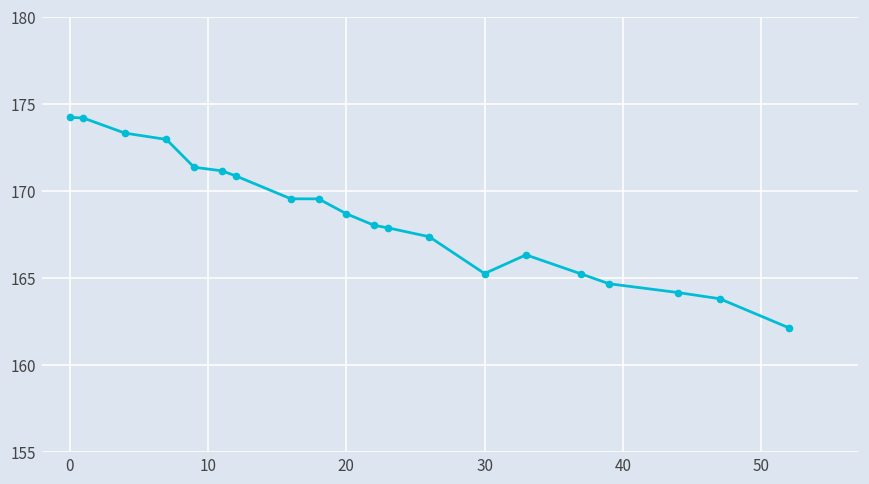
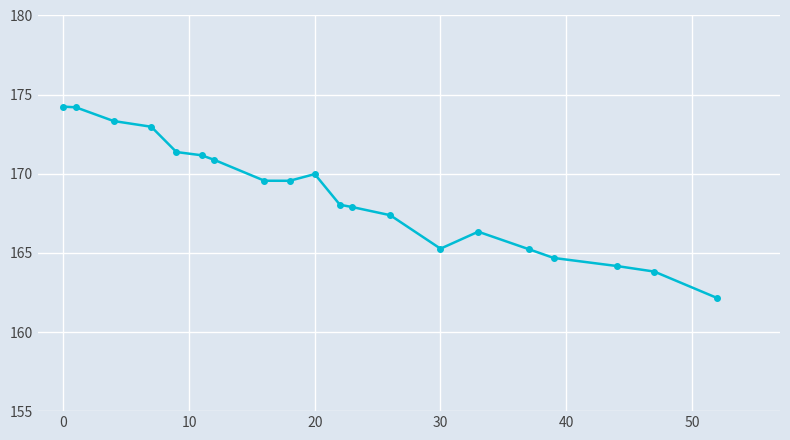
  {
    "0": 174.2,
-   "20": 168.7,
+   "20": 170.0,
    "30": 165.3
  }
